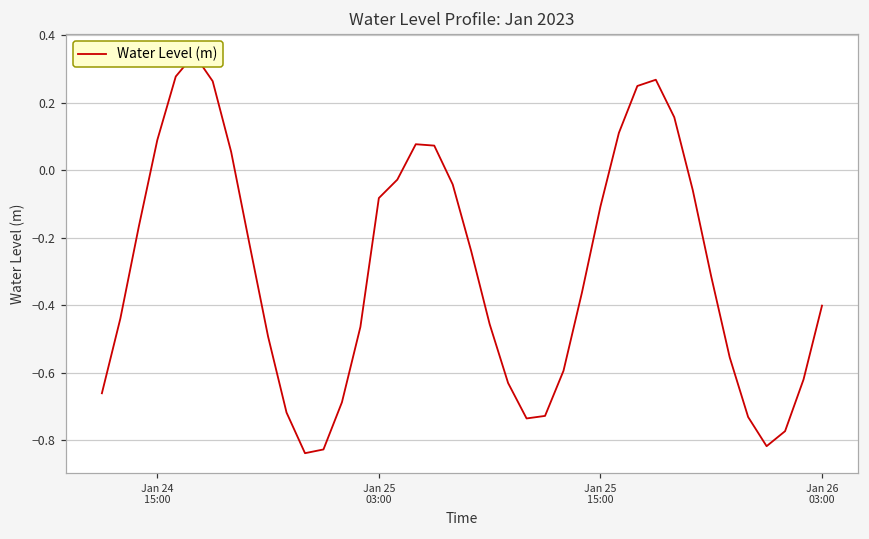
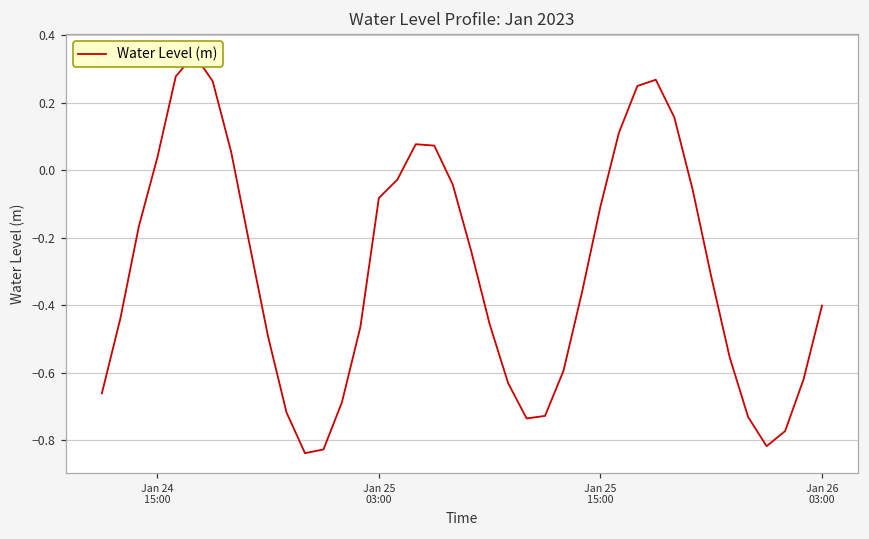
  {
-   "Jan 24 15:00": 0.09,
+   "Jan 24 15:00": 0.04,
    "Jan 25 03:00": -0.08,
    "Jan 25 15:00": -0.11,
    "Jan 26 03:00": -0.40
  }
